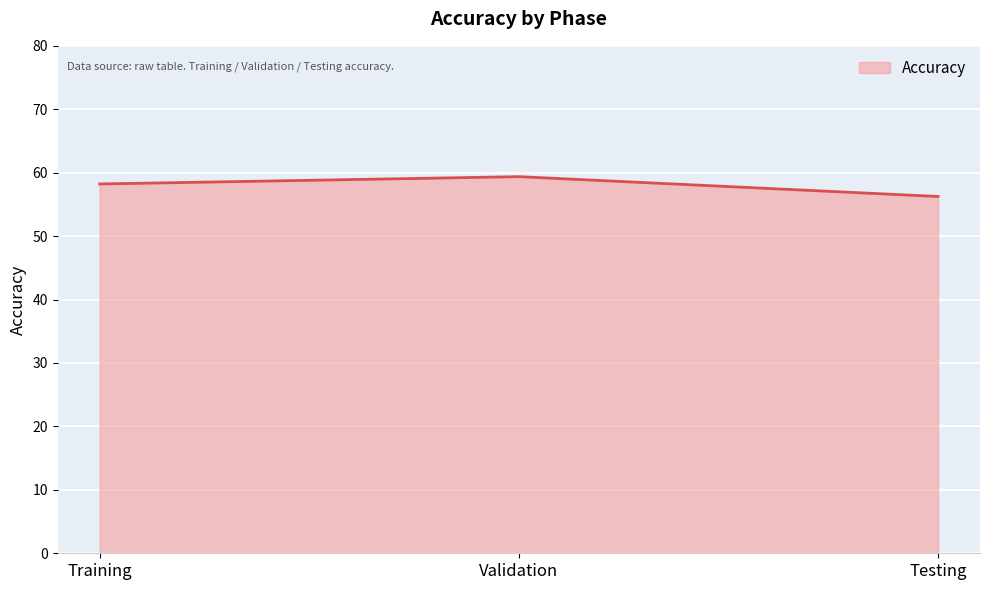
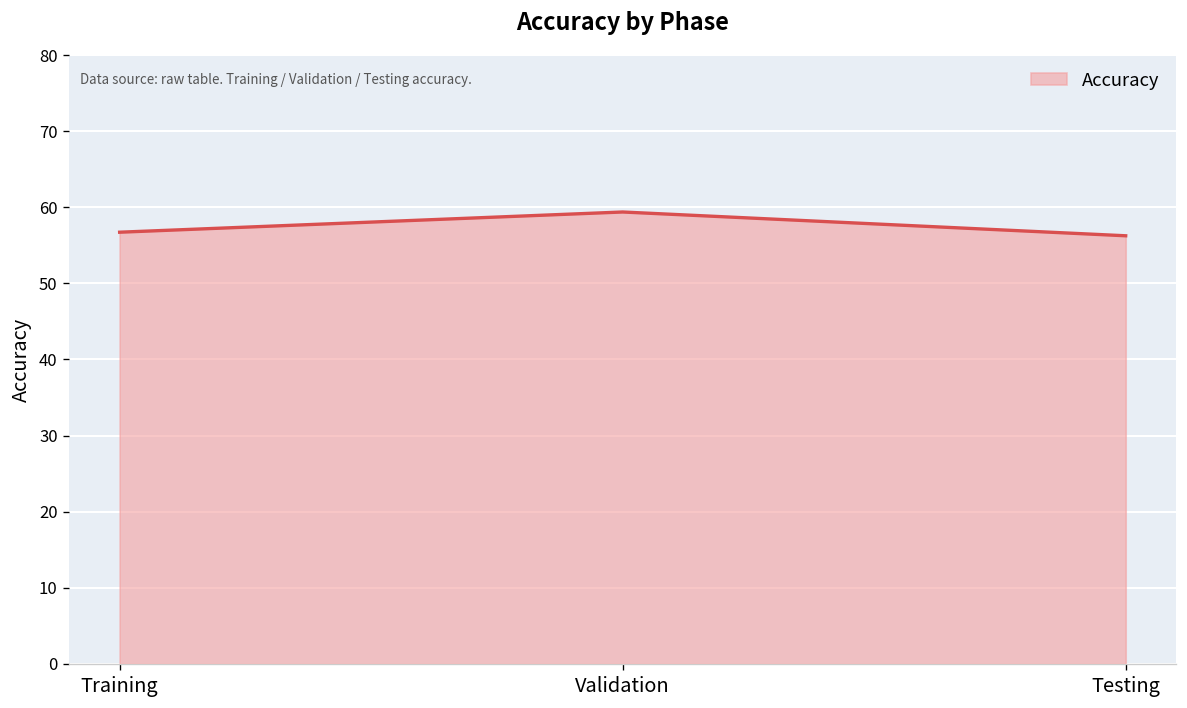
  {
-   "Training": 58,
+   "Training": 57,
    "Validation": 59,
    "Testing": 56
  }
